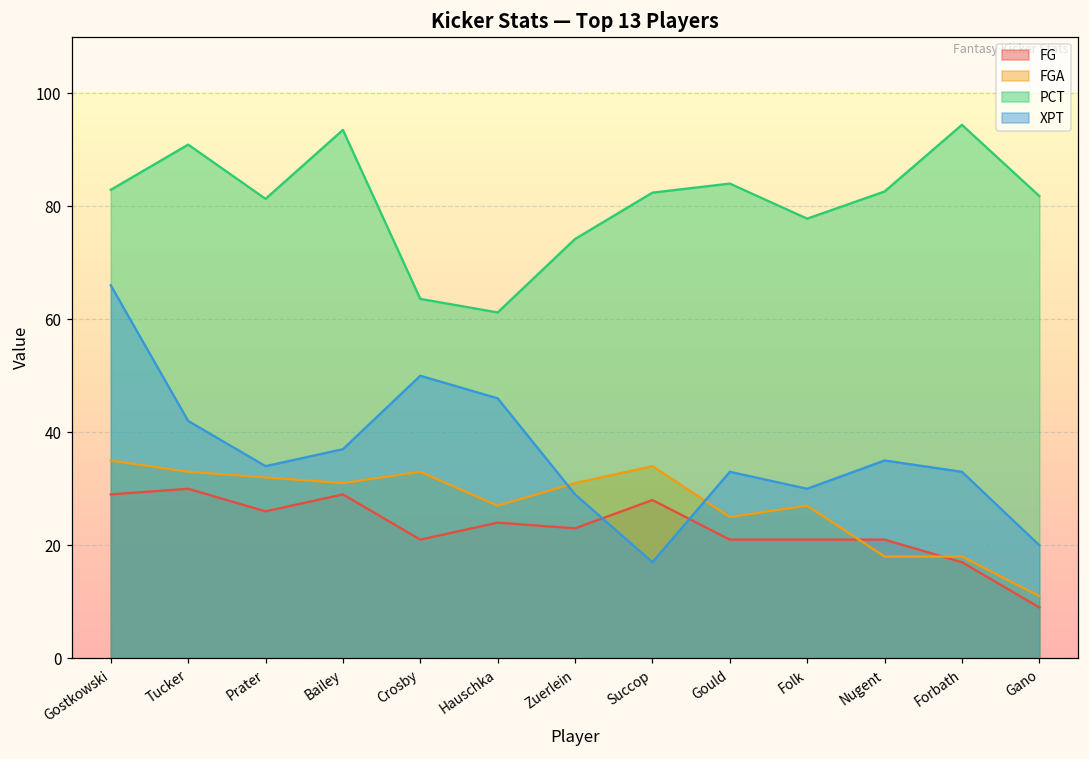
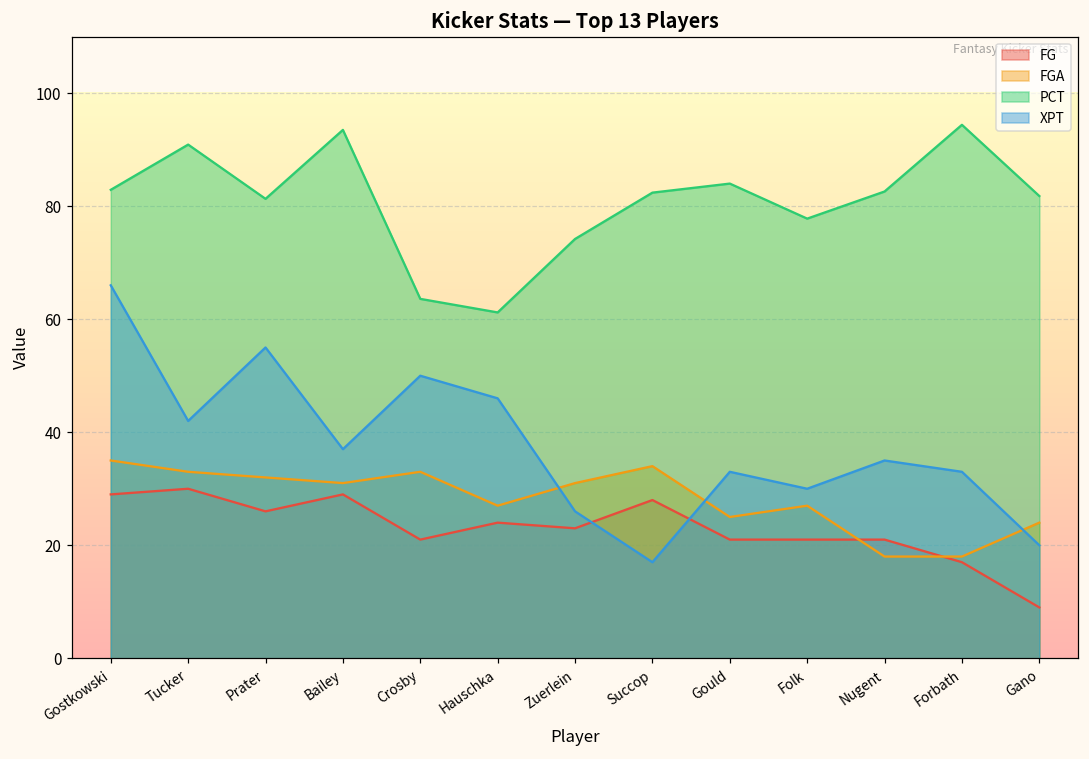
  {
    "FG": {
      "Gostkowski": 29,
      "Tucker": 30,
      "Prater": 26,
      "Bailey": 29,
      "Crosby": 21,
      "Hauschka": 24,
      "Zuerlein": 23,
      "Succop": 28,
      "Gould": 21,
      "Folk": 21,
      "Nugent": 21,
      "Forbath": 17,
      "Gano": 9
    },
    "FGA": {
      "Gostkowski": 35,
      "Tucker": 33,
      "Prater": 32,
      "Bailey": 31,
      "Crosby": 33,
      "Hauschka": 27,
      "Zuerlein": 31,
      "Succop": 34,
      "Gould": 25,
      "Folk": 27,
      "Nugent": 18,
      "Forbath": 18,
-     "Gano": 11
+     "Gano": 24
    },
    "PCT": {
      "Gostkowski": 83,
      "Tucker": 91,
      "Prater": 81,
      "Bailey": 94,
      "Crosby": 64,
      "Hauschka": 61,
      "Zuerlein": 74,
      "Succop": 82,
      "Gould": 84,
      "Folk": 78,
      "Nugent": 83,
      "Forbath": 94,
      "Gano": 82
    },
    "XPT": {
      "Gostkowski": 66,
      "Tucker": 42,
-     "Prater": 34,
+     "Prater": 55,
      "Bailey": 37,
      "Crosby": 50,
      "Hauschka": 46,
-     "Zuerlein": 29,
+     "Zuerlein": 26,
      "Succop": 17,
      "Gould": 33,
      "Folk": 30,
      "Nugent": 35,
      "Forbath": 33,
      "Gano": 20
    }
  }
